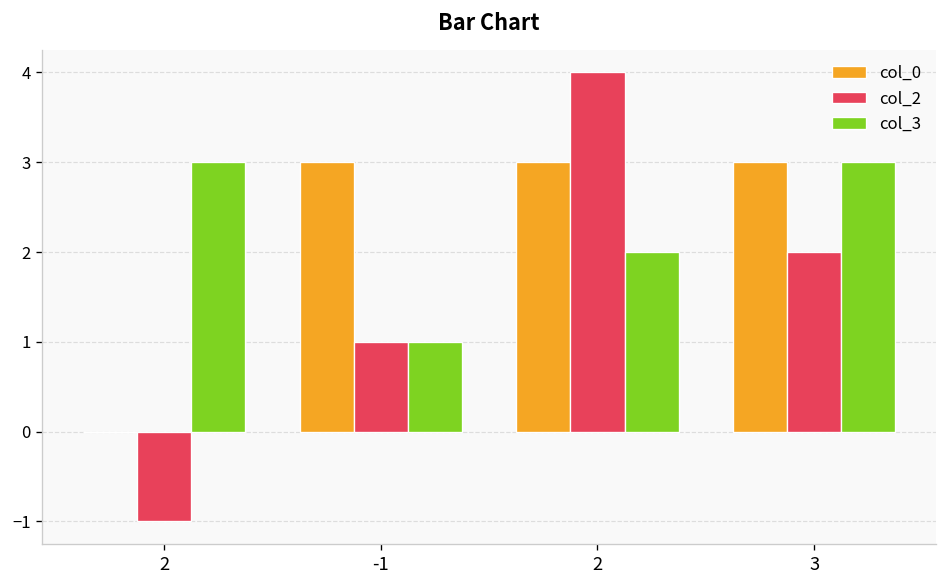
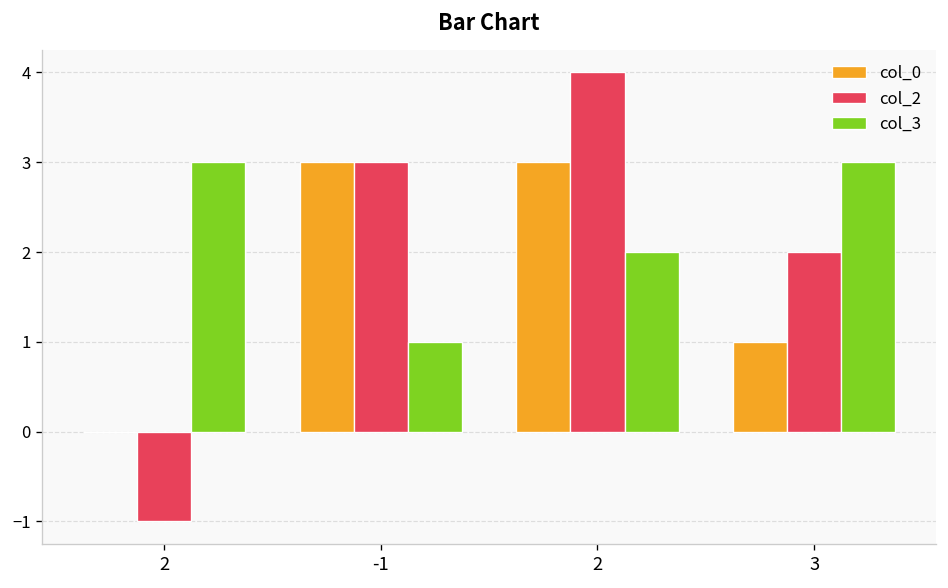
  {
    "col_0": {
      "-1": 3,
-     "3": 3
+     "3": 1
    },
    "col_2": {
-     "-1": 1,
+     "-1": 3,
      "3": 2
    },
    "col_3": {
      "-1": 1,
      "3": 3
    }
  }
